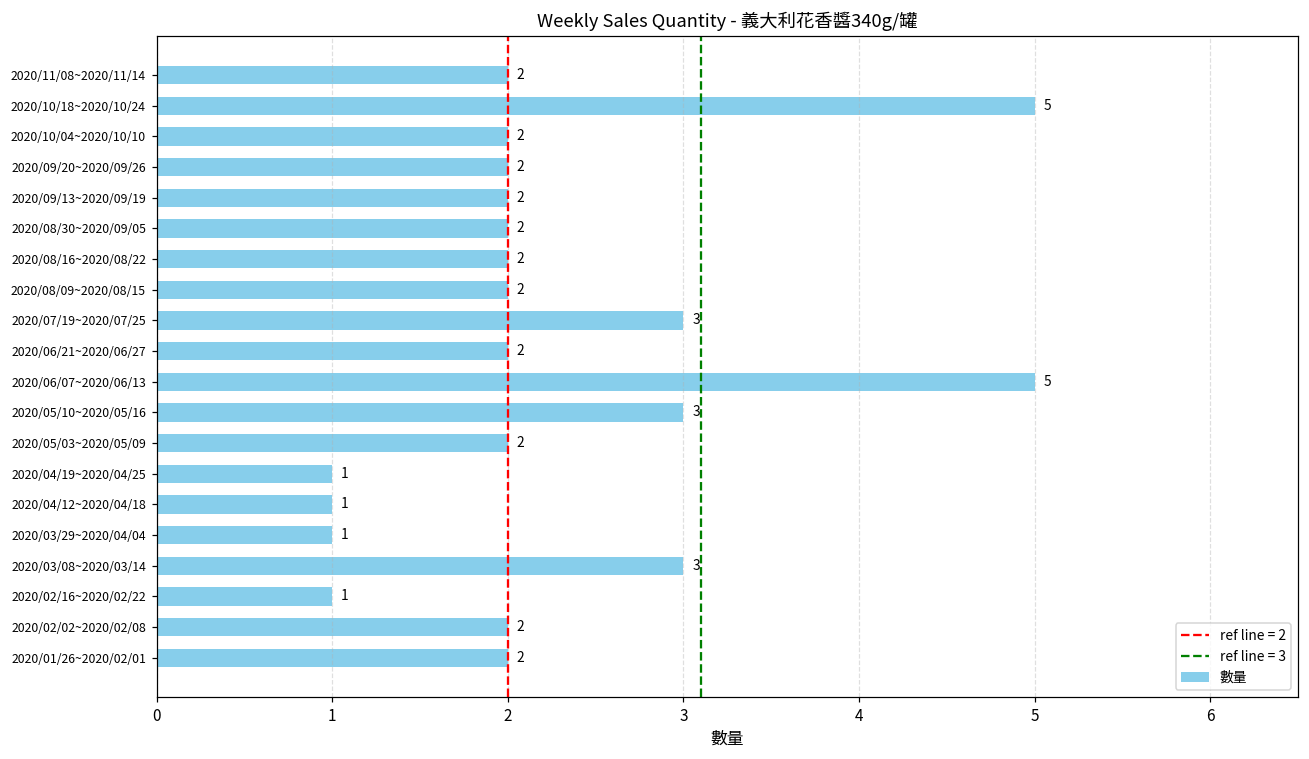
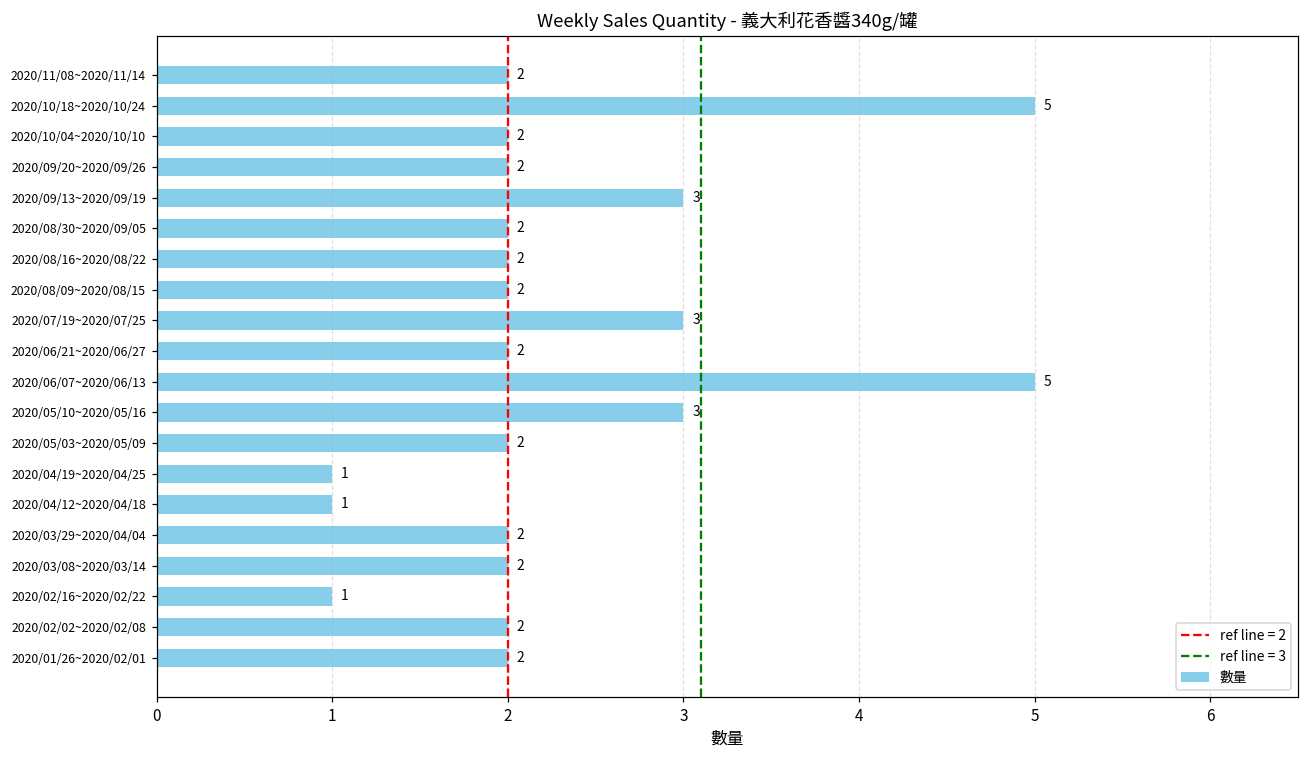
  {
    "2020/11/08~2020/11/14": 2,
    "2020/10/18~2020/10/24": 5,
    "2020/10/04~2020/10/10": 2,
    "2020/09/20~2020/09/26": 2,
-   "2020/09/13~2020/09/19": 2,
+   "2020/09/13~2020/09/19": 3,
    "2020/08/30~2020/09/05": 2,
    "2020/08/16~2020/08/22": 2,
    "2020/08/09~2020/08/15": 2,
    "2020/07/19~2020/07/25": 3,
    "2020/06/21~2020/06/27": 2,
    "2020/06/07~2020/06/13": 5,
    "2020/05/10~2020/05/16": 3,
    "2020/05/03~2020/05/09": 2,
    "2020/04/19~2020/04/25": 1,
    "2020/04/12~2020/04/18": 1,
-   "2020/03/29~2020/04/04": 1,
-   "2020/03/08~2020/03/14": 3,
+   "2020/03/29~2020/04/04": 2,
+   "2020/03/08~2020/03/14": 2,
    "2020/02/16~2020/02/22": 1,
    "2020/02/02~2020/02/08": 2,
    "2020/01/26~2020/02/01": 2
  }
